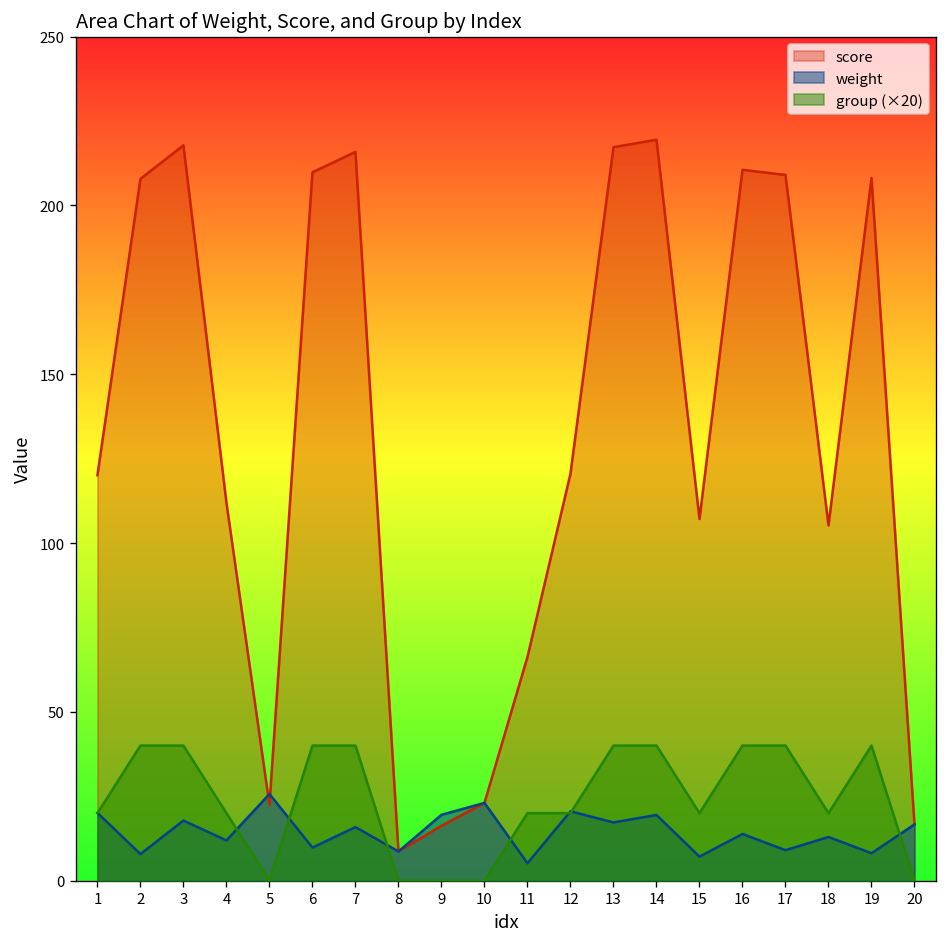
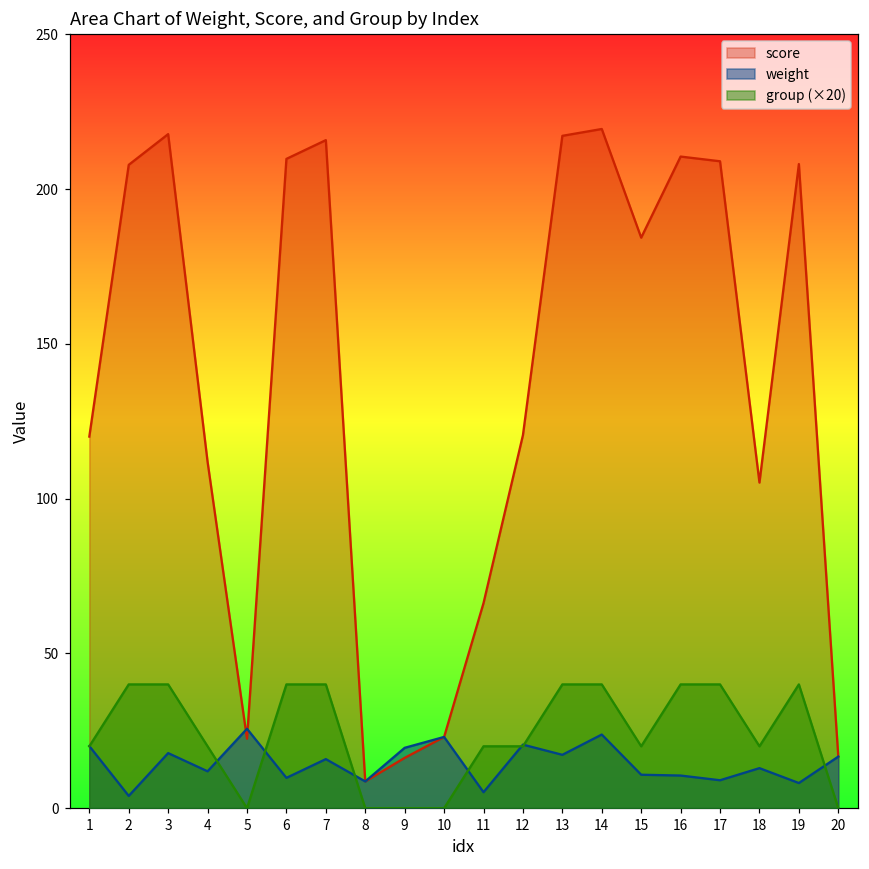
  {
    "score": {
      "1": 120,
      "2": 208,
      "3": 218,
      "4": 112,
      "5": 22,
      "6": 210,
      "7": 216,
      "9": 16,
      "11": 66,
      "12": 121,
      "13": 217,
      "14": 219,
-     "15": 107,
+     "15": 184,
      "16": 211,
      "17": 209,
      "18": 105,
      "19": 208
    },
    "weight": {
-     "2": 8,
+     "2": 4,
      "3": 18,
      "4": 12,
      "5": 26,
      "6": 10,
      "7": 16,
      "9": 20,
      "11": 5,
      "13": 17,
-     "14": 19,
-     "15": 7,
-     "16": 14,
+     "14": 24,
+     "15": 11,
+     "16": 11,
      "17": 9,
      "18": 13,
      "19": 8
    },
    "group (×20)": {
      "2": 40,
      "3": 40,
      "4": 20,
      "5": 0,
      "6": 40,
      "7": 40,
      "8": 0,
      "9": 0,
      "10": 0,
      "11": 20,
      "13": 40,
      "14": 40,
      "15": 20,
      "16": 40,
      "17": 40,
      "18": 20,
      "19": 40,
      "20": 0
    }
  }
